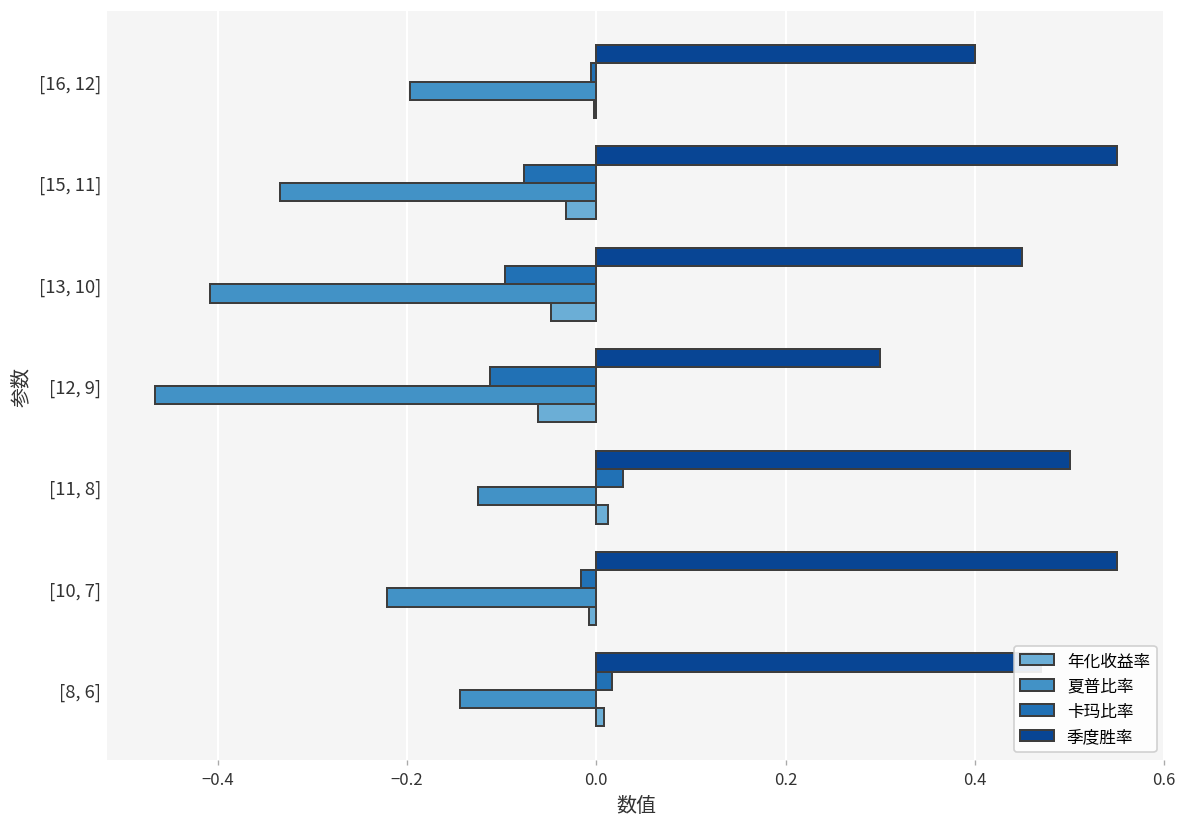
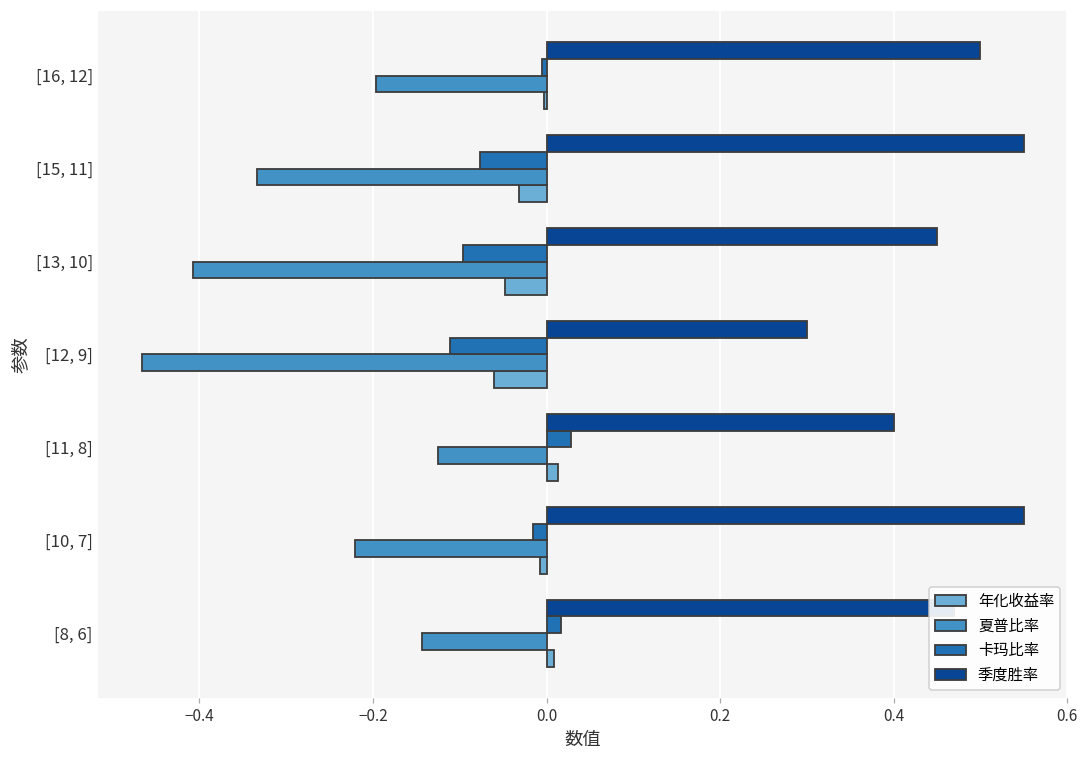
  {
    "季度胜率": {
-     "[16, 12]": 0.4,
+     "[16, 12]": 0.5,
      "[15, 11]": 0.55,
      "[13, 10]": 0.45,
      "[12, 9]": 0.3,
-     "[11, 8]": 0.5,
+     "[11, 8]": 0.4,
      "[10, 7]": 0.55
    }
  }
